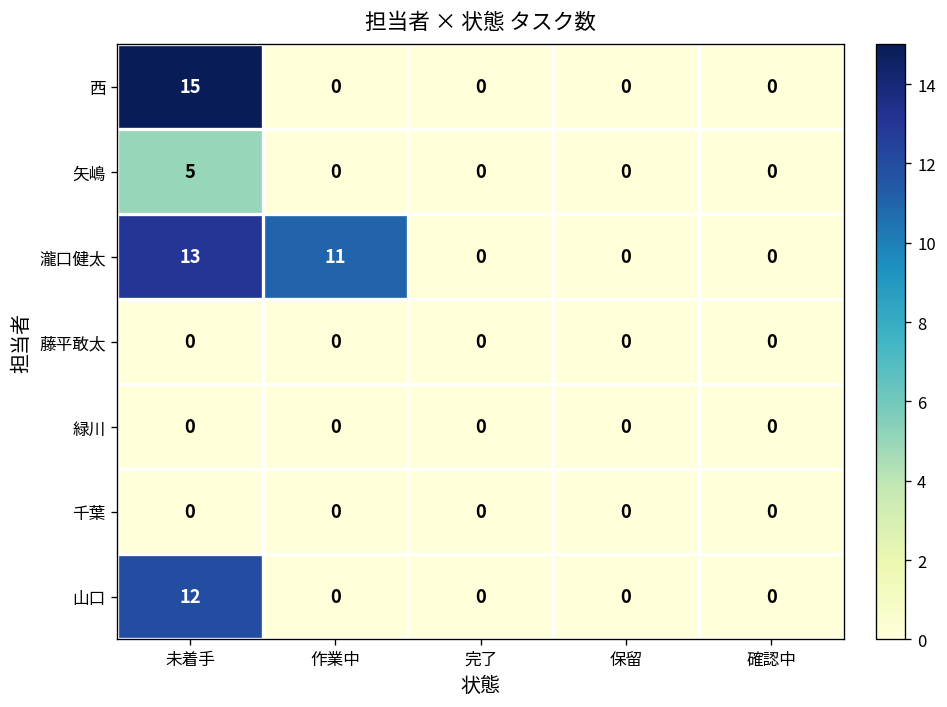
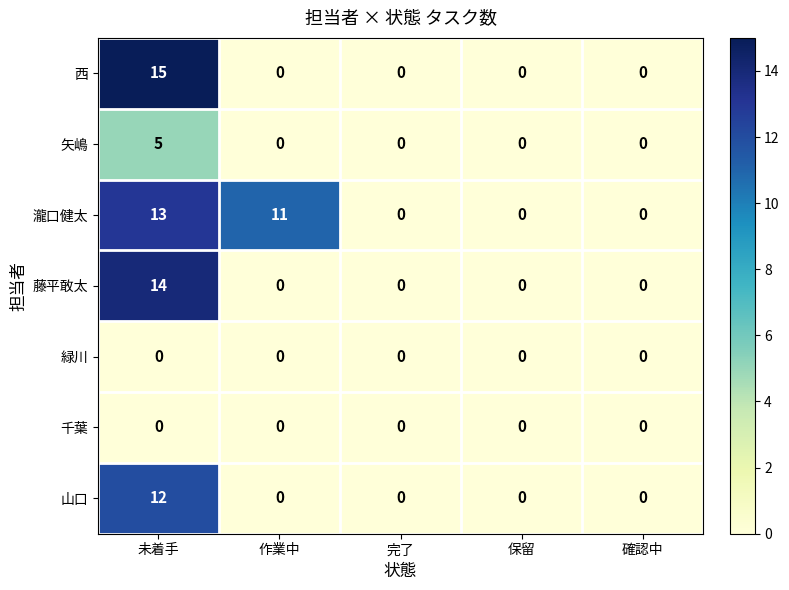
  {
    "西": {
      "未着手": 15,
      "作業中": 0,
      "完了": 0,
      "保留": 0,
      "確認中": 0
    },
    "矢嶋": {
      "未着手": 5,
      "作業中": 0,
      "完了": 0,
      "保留": 0,
      "確認中": 0
    },
    "瀧口健太": {
      "未着手": 13,
      "作業中": 11,
      "完了": 0,
      "保留": 0,
      "確認中": 0
    },
    "藤平敢太": {
-     "未着手": 0,
+     "未着手": 14,
      "作業中": 0,
      "完了": 0,
      "保留": 0,
      "確認中": 0
    },
    "緑川": {
      "未着手": 0,
      "作業中": 0,
      "完了": 0,
      "保留": 0,
      "確認中": 0
    },
    "千葉": {
      "未着手": 0,
      "作業中": 0,
      "完了": 0,
      "保留": 0,
      "確認中": 0
    },
    "山口": {
      "未着手": 12,
      "作業中": 0,
      "完了": 0,
      "保留": 0,
      "確認中": 0
    }
  }
